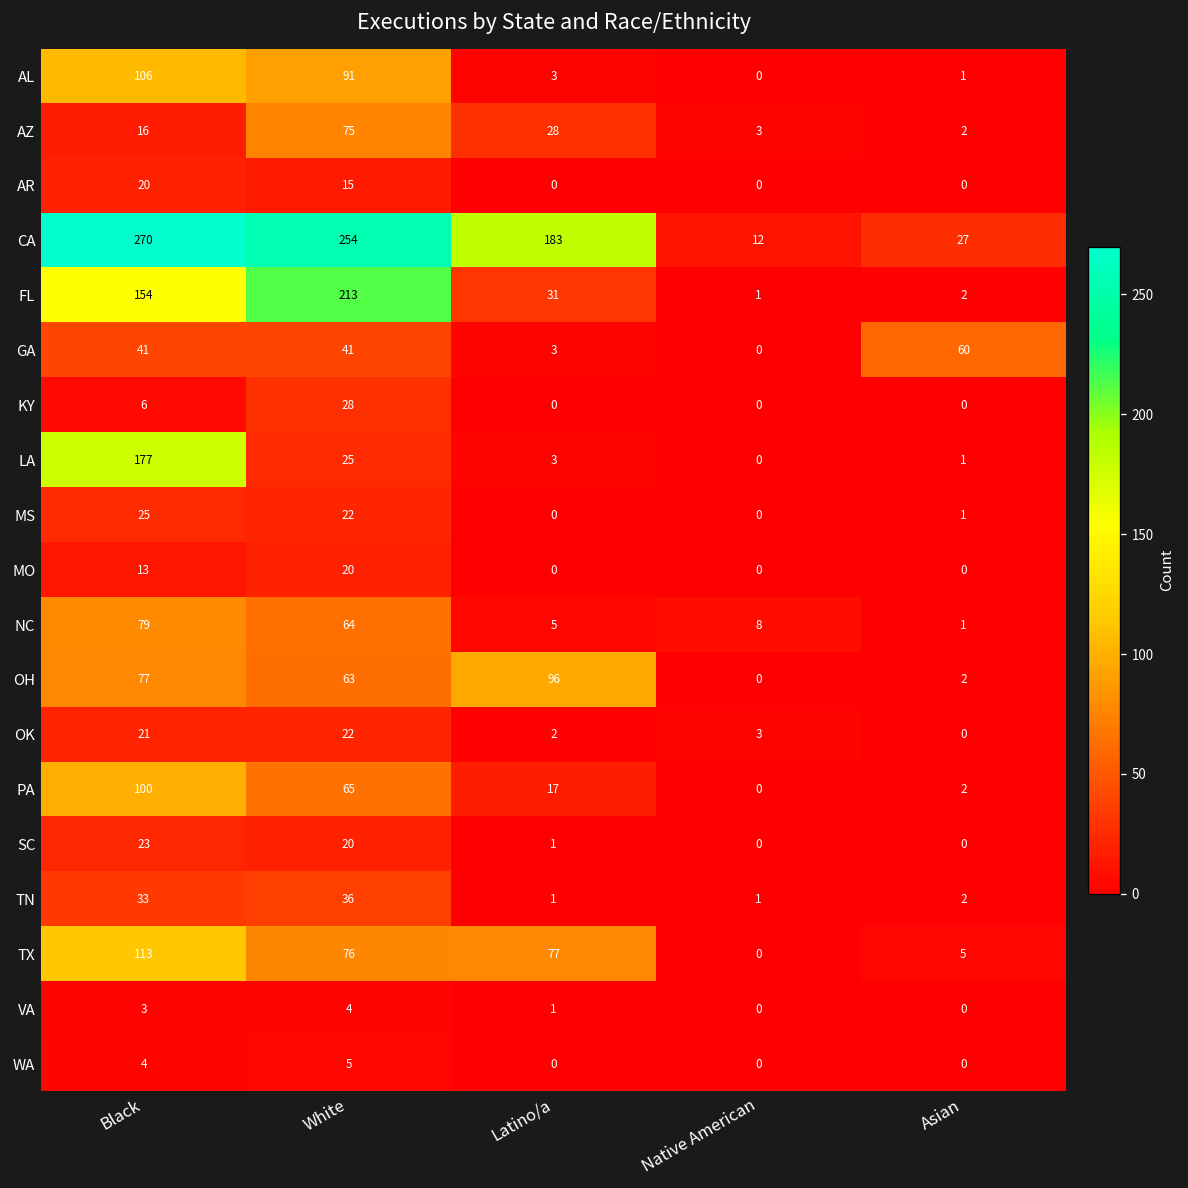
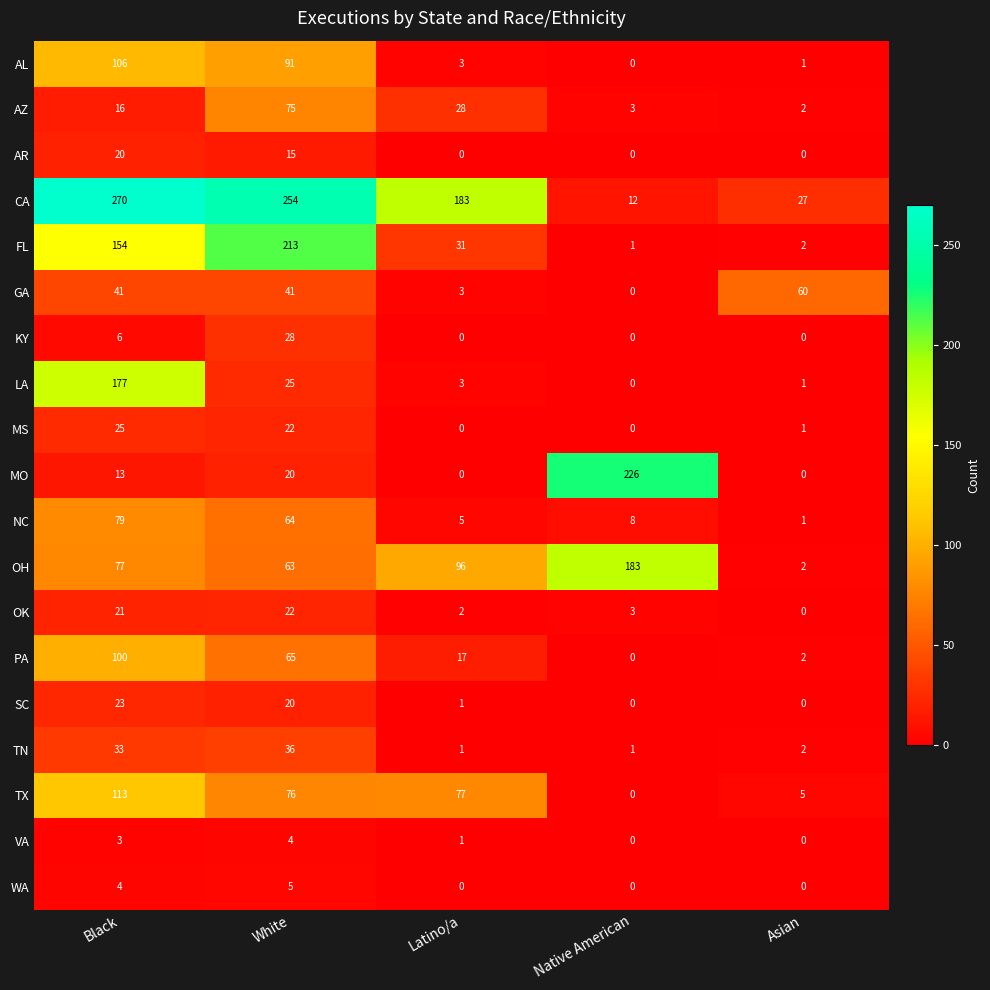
  {
    "AL": {
      "Black": 106,
      "White": 91,
      "Latino/a": 3,
      "Native American": 0,
      "Asian": 1
    },
    "AZ": {
      "Black": 16,
      "White": 75,
      "Latino/a": 28,
      "Native American": 3,
      "Asian": 2
    },
    "AR": {
      "Black": 20,
      "White": 15,
      "Latino/a": 0,
      "Native American": 0,
      "Asian": 0
    },
    "CA": {
      "Black": 270,
      "White": 254,
      "Latino/a": 183,
      "Native American": 12,
      "Asian": 27
    },
    "FL": {
      "Black": 154,
      "White": 213,
      "Latino/a": 31,
      "Native American": 1,
      "Asian": 2
    },
    "GA": {
      "Black": 41,
      "White": 41,
      "Latino/a": 3,
      "Native American": 0,
      "Asian": 60
    },
    "KY": {
      "Black": 6,
      "White": 28,
      "Latino/a": 0,
      "Native American": 0,
      "Asian": 0
    },
    "LA": {
      "Black": 177,
      "White": 25,
      "Latino/a": 3,
      "Native American": 0,
      "Asian": 1
    },
    "MS": {
      "Black": 25,
      "White": 22,
      "Latino/a": 0,
      "Native American": 0,
      "Asian": 1
    },
    "MO": {
      "Black": 13,
      "White": 20,
      "Latino/a": 0,
-     "Native American": 0,
+     "Native American": 226,
      "Asian": 0
    },
    "NC": {
      "Black": 79,
      "White": 64,
      "Latino/a": 5,
      "Native American": 8,
      "Asian": 1
    },
    "OH": {
      "Black": 77,
      "White": 63,
      "Latino/a": 96,
-     "Native American": 0,
+     "Native American": 183,
      "Asian": 2
    },
    "OK": {
      "Black": 21,
      "White": 22,
      "Latino/a": 2,
      "Native American": 3,
      "Asian": 0
    },
    "PA": {
      "Black": 100,
      "White": 65,
      "Latino/a": 17,
      "Native American": 0,
      "Asian": 2
    },
    "SC": {
      "Black": 23,
      "White": 20,
      "Latino/a": 1,
      "Native American": 0,
      "Asian": 0
    },
    "TN": {
      "Black": 33,
      "White": 36,
      "Latino/a": 1,
      "Native American": 1,
      "Asian": 2
    },
    "TX": {
      "Black": 113,
      "White": 76,
      "Latino/a": 77,
      "Native American": 0,
      "Asian": 5
    },
    "VA": {
      "Black": 3,
      "White": 4,
      "Latino/a": 1,
      "Native American": 0,
      "Asian": 0
    },
    "WA": {
      "Black": 4,
      "White": 5,
      "Latino/a": 0,
      "Native American": 0,
      "Asian": 0
    }
  }
